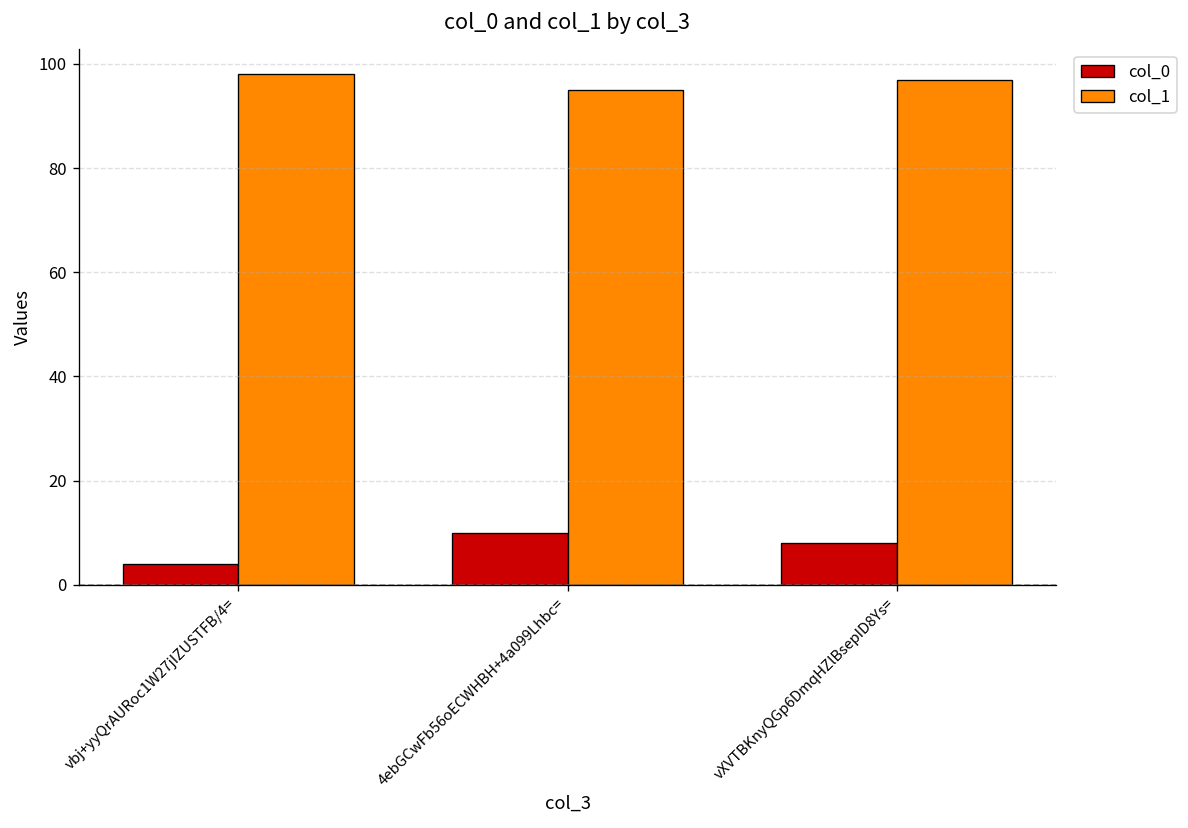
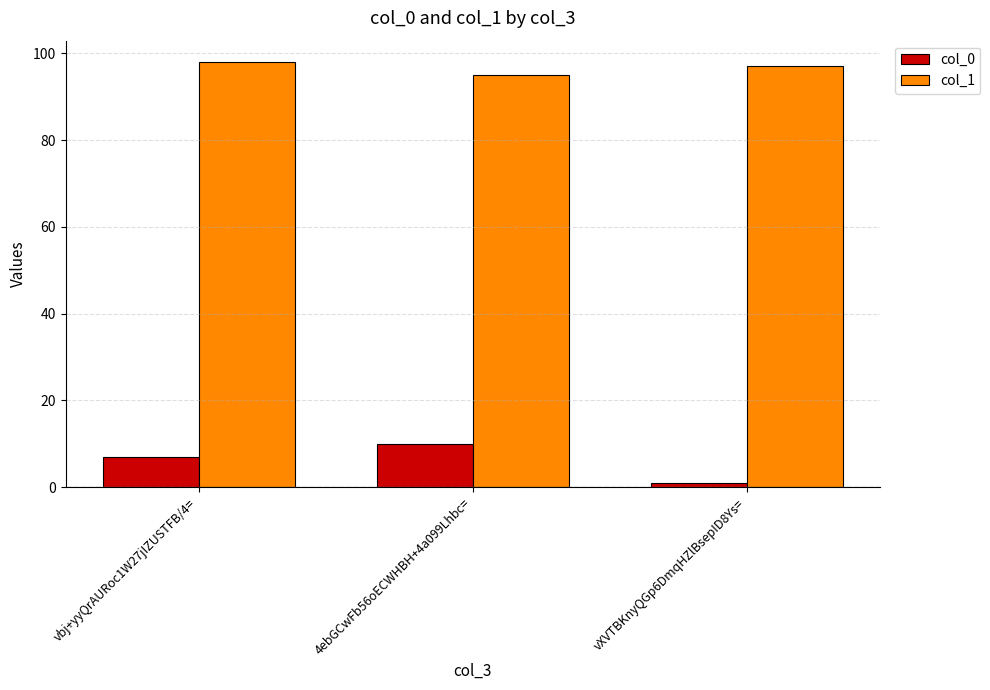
  {
    "col_0": {
-     "vbj+yyQrAURoc1W27jIZUSTFB/4=": 4,
+     "vbj+yyQrAURoc1W27jIZUSTFB/4=": 7,
      "4ebGCwFb56oECWHBH+4a099Lhbc=": 10,
-     "vXVTBKnyQGp6DmqHZlBsepID8Ys=": 8
+     "vXVTBKnyQGp6DmqHZlBsepID8Ys=": 1
    },
    "col_1": {
      "vbj+yyQrAURoc1W27jIZUSTFB/4=": 98,
      "4ebGCwFb56oECWHBH+4a099Lhbc=": 95,
      "vXVTBKnyQGp6DmqHZlBsepID8Ys=": 97
    }
  }
